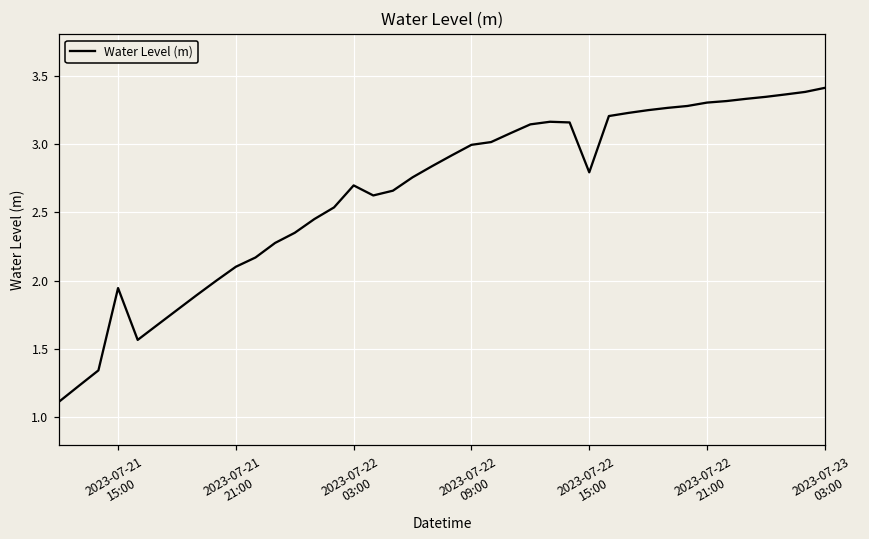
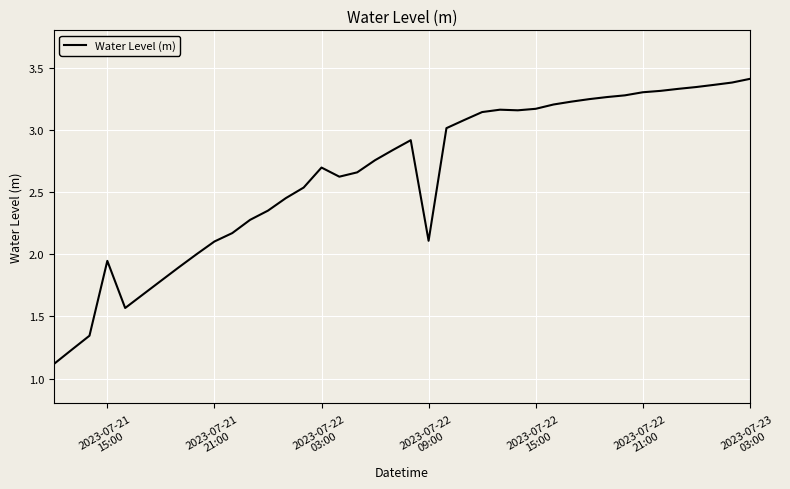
  {
    "2023-07-21 15:00": 1.95,
    "2023-07-21 21:00": 2.10,
    "2023-07-22 03:00": 2.70,
-   "2023-07-22 09:00": 2.99,
-   "2023-07-22 15:00": 2.79,
+   "2023-07-22 09:00": 2.11,
+   "2023-07-22 15:00": 3.17,
    "2023-07-22 21:00": 3.30,
    "2023-07-23 03:00": 3.41
  }
